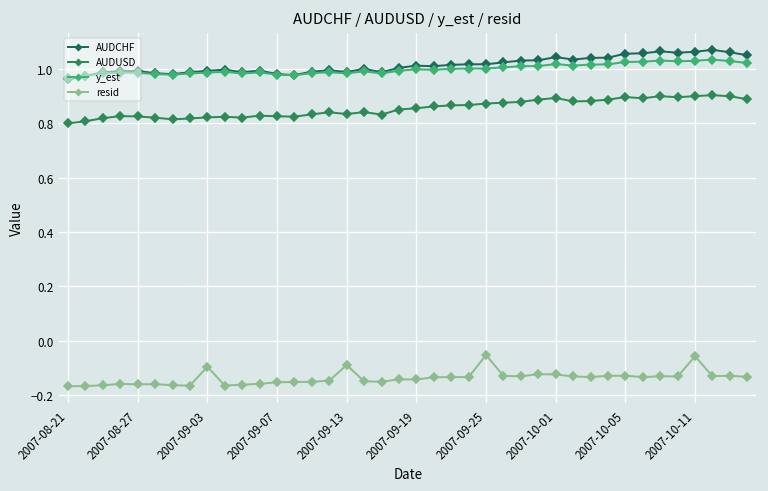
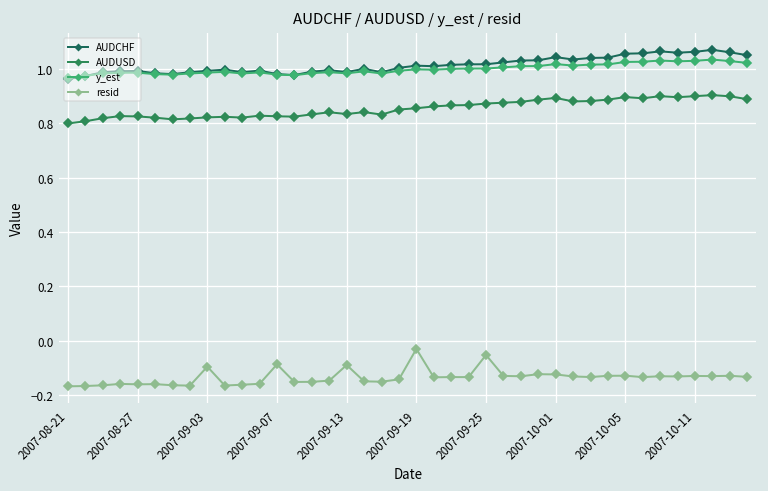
  {
    "resid": {
      "2007-08-21": -0.17,
      "2007-08-27": -0.16,
      "2007-09-03": -0.10,
-     "2007-09-07": -0.15,
+     "2007-09-07": -0.09,
      "2007-09-13": -0.09,
-     "2007-09-19": -0.14,
+     "2007-09-19": -0.03,
      "2007-09-25": -0.05,
      "2007-10-01": -0.12,
      "2007-10-05": -0.13,
-     "2007-10-11": -0.06
+     "2007-10-11": -0.13
    }
  }
